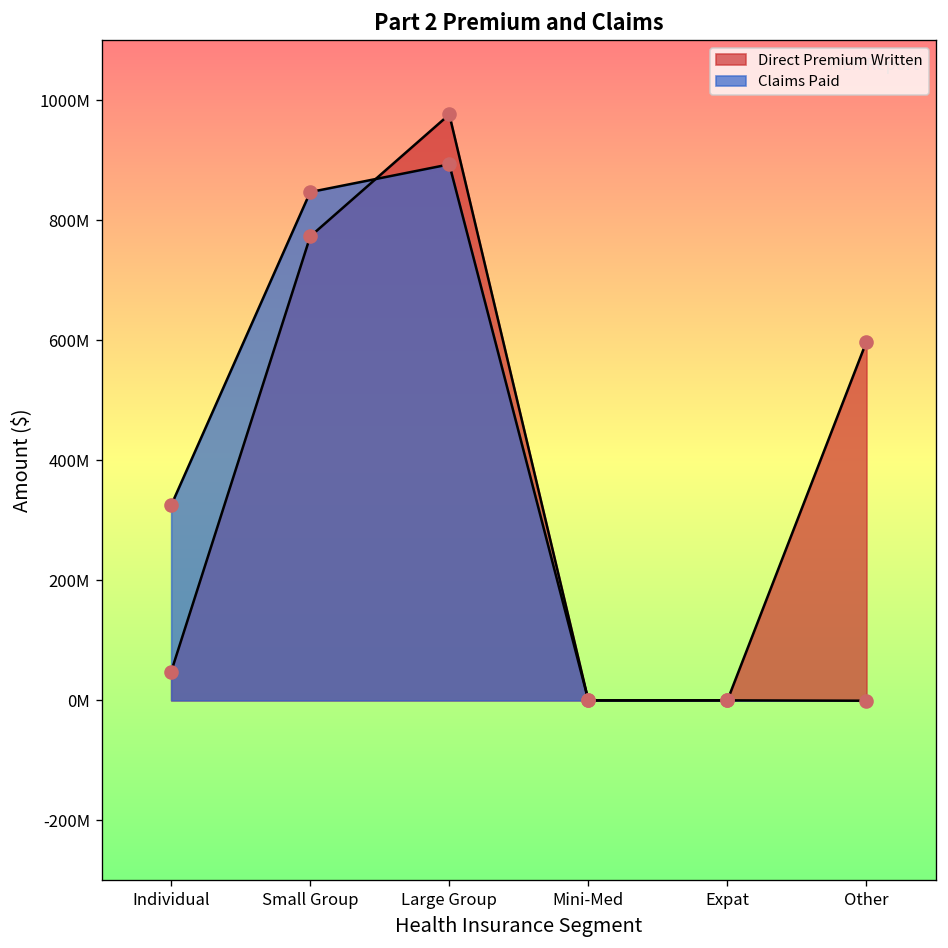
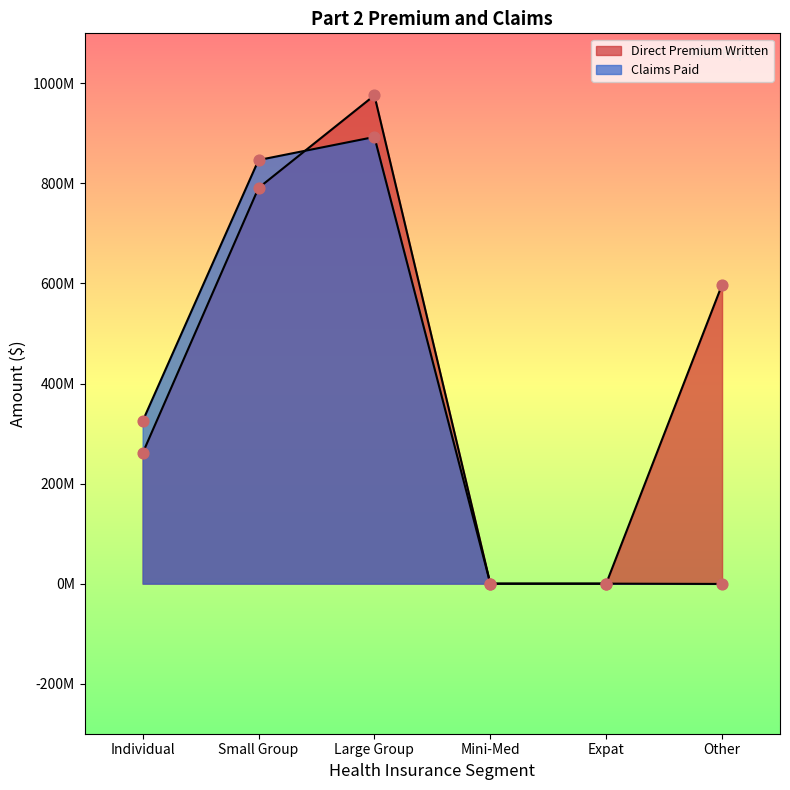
  {
    "Direct Premium Written": {
-     "Individual": 50000000,
-     "Small Group": 770000000,
+     "Individual": 260000000,
+     "Small Group": 790000000,
      "Large Group": 980000000,
      "Other": 600000000
    },
    "Claims Paid": {
      "Individual": 320000000,
      "Small Group": 850000000,
      "Large Group": 890000000,
      "Other": 0
    }
  }
